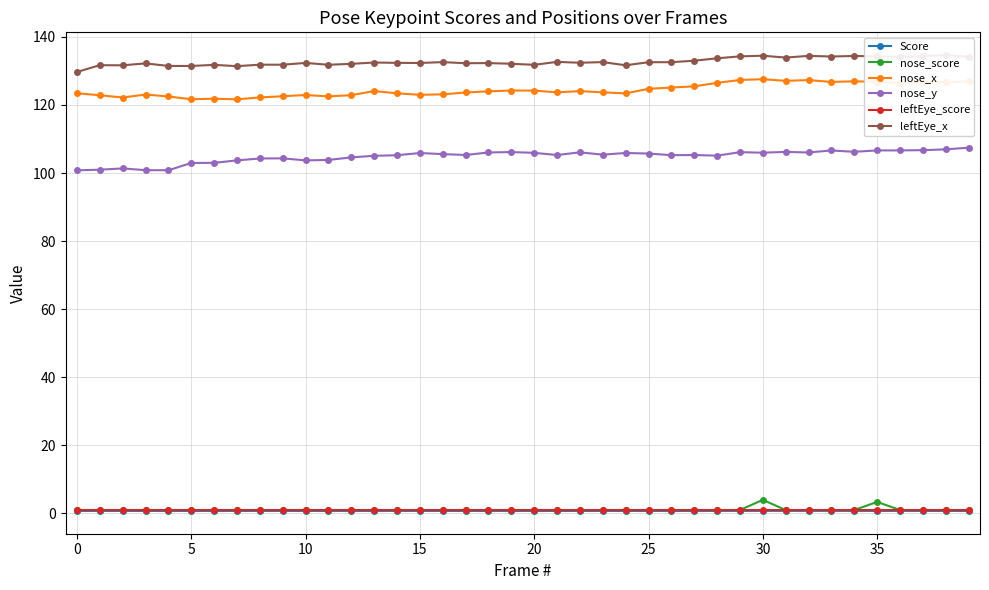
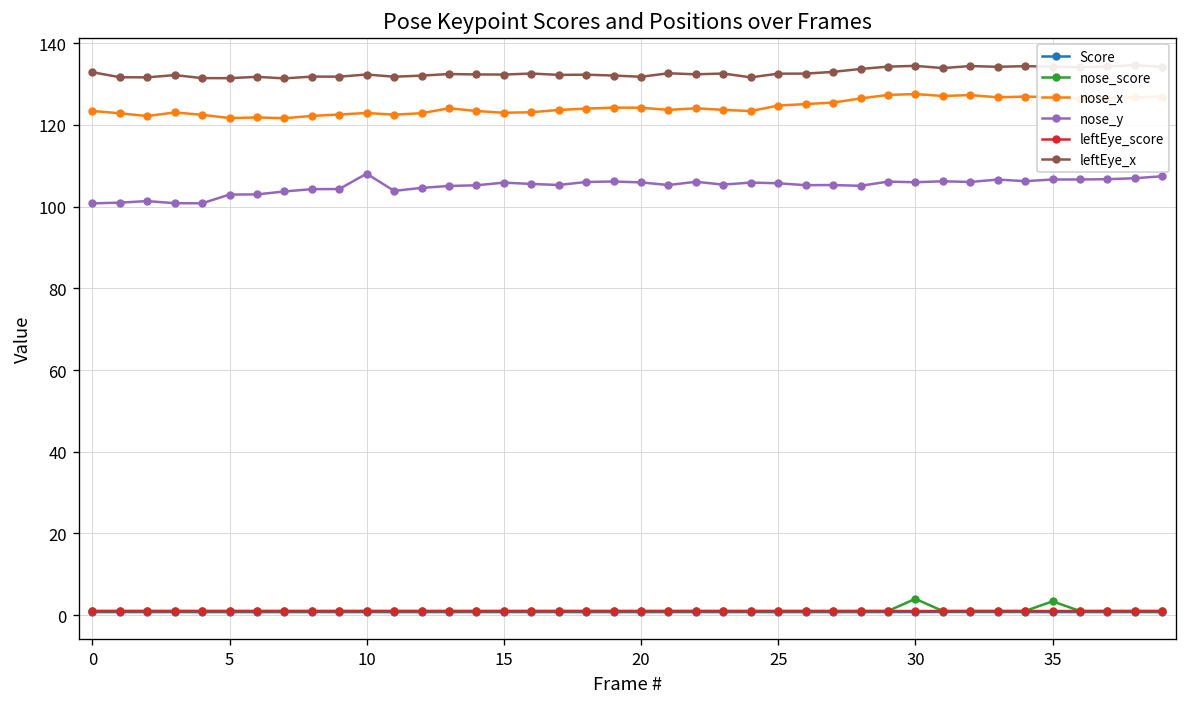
  {
    "nose_score": {
      "30": 4,
      "35": 3
    },
    "nose_x": {
      "0": 123,
      "5": 122,
      "10": 123,
      "15": 123,
      "20": 124,
      "25": 125,
      "30": 128
    },
    "nose_y": {
      "0": 101,
      "5": 103,
-     "10": 104,
+     "10": 108,
      "15": 106,
      "20": 106,
      "25": 106,
      "30": 106,
      "35": 107
    },
    "leftEye_x": {
-     "0": 130,
+     "0": 133,
      "5": 131,
      "10": 132,
      "15": 132,
      "20": 132,
      "25": 133,
      "30": 134
    }
  }
